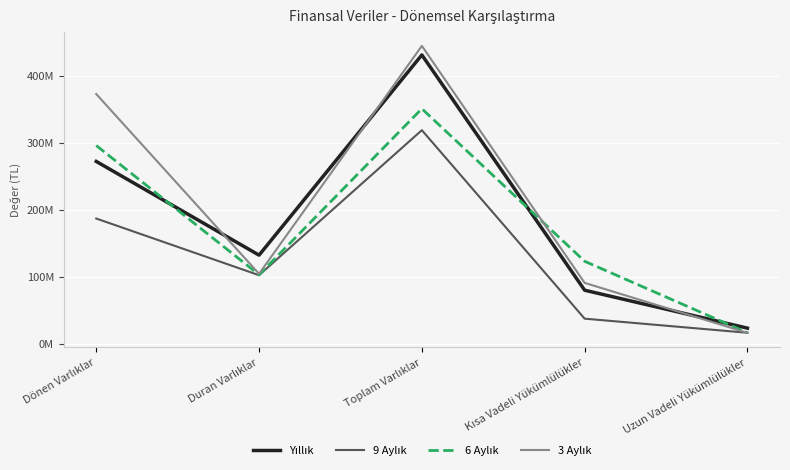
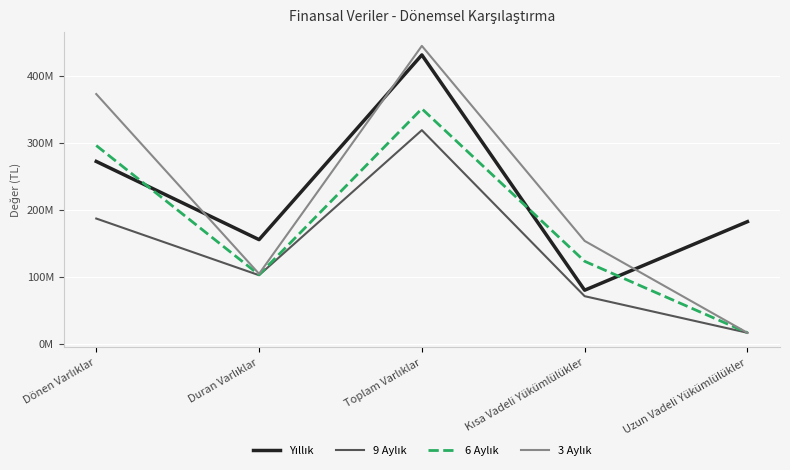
  {
    "Yıllık": {
      "Dönen Varlıklar": 270000000,
-     "Duran Varlıklar": 130000000,
+     "Duran Varlıklar": 160000000,
      "Toplam Varlıklar": 430000000,
      "Kısa Vadeli Yükümlülükler": 80000000,
-     "Uzun Vadeli Yükümlülükler": 20000000
+     "Uzun Vadeli Yükümlülükler": 180000000
    },
    "9 Aylık": {
      "Dönen Varlıklar": 190000000,
      "Toplam Varlıklar": 320000000,
-     "Kısa Vadeli Yükümlülükler": 40000000
+     "Kısa Vadeli Yükümlülükler": 70000000
    },
    "6 Aylık": {
      "Dönen Varlıklar": 300000000,
      "Toplam Varlıklar": 350000000,
      "Kısa Vadeli Yükümlülükler": 120000000
    },
    "3 Aylık": {
      "Dönen Varlıklar": 370000000,
      "Toplam Varlıklar": 440000000,
-     "Kısa Vadeli Yükümlülükler": 90000000
+     "Kısa Vadeli Yükümlülükler": 150000000
    }
  }
